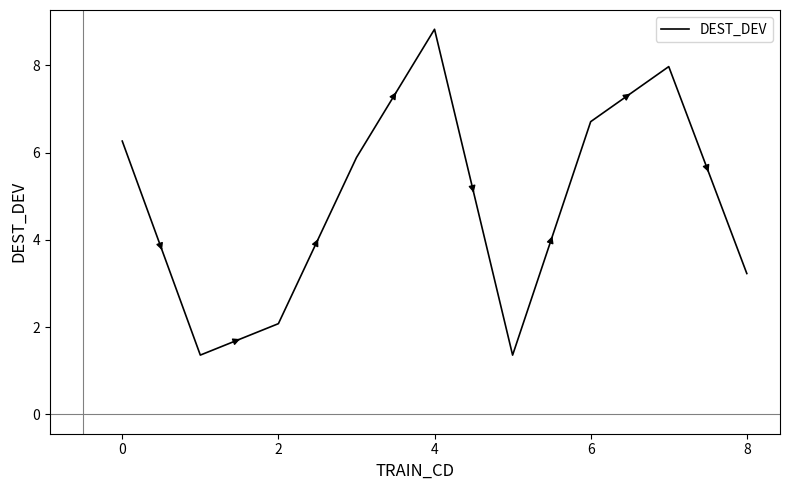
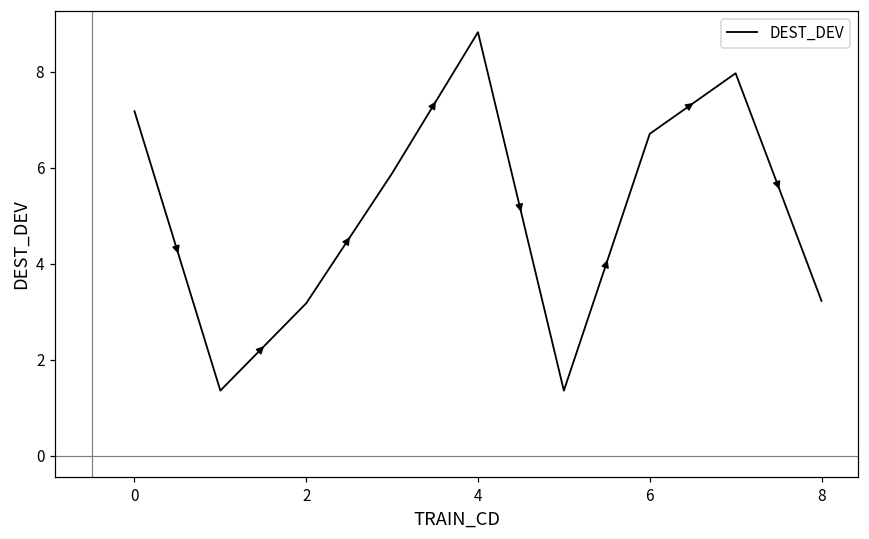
  {
-   "0": 6.3,
-   "2": 2.1,
+   "0": 7.2,
+   "2": 3.2,
    "4": 8.8,
    "6": 6.7,
    "8": 3.2
  }
